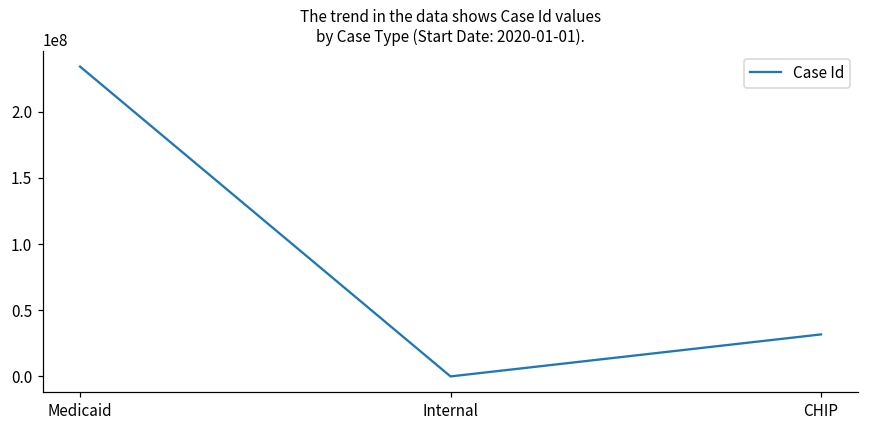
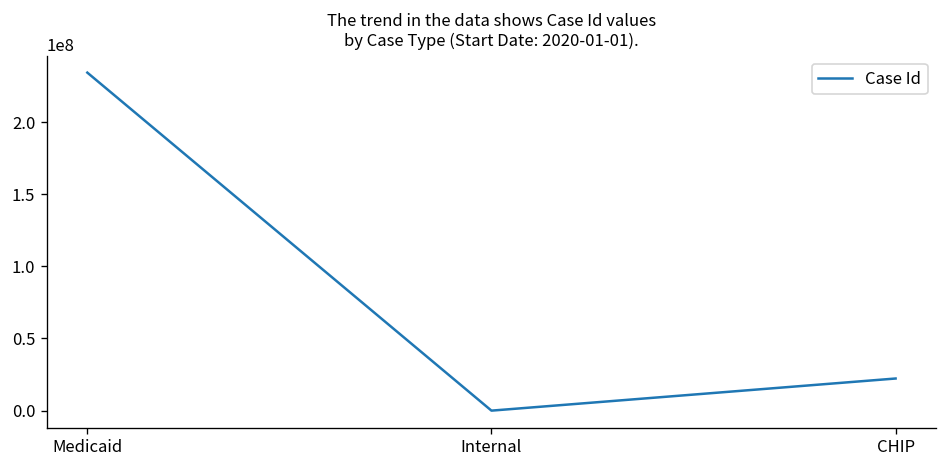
  {
    "Medicaid": 234000000,
    "Internal": 0,
-   "CHIP": 32000000
+   "CHIP": 22000000
  }
